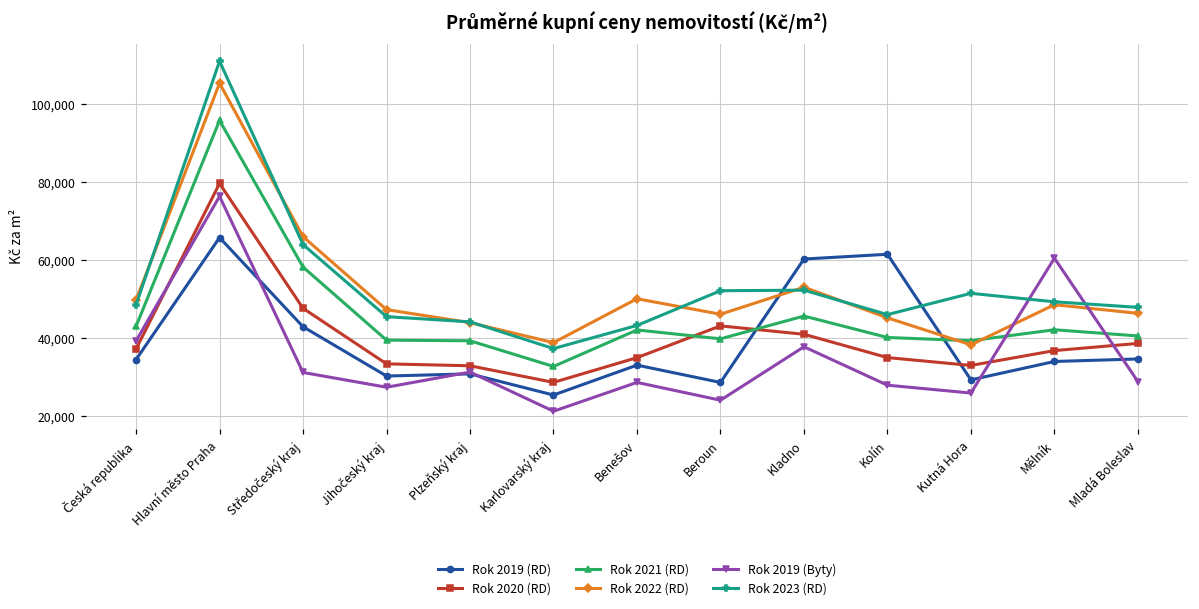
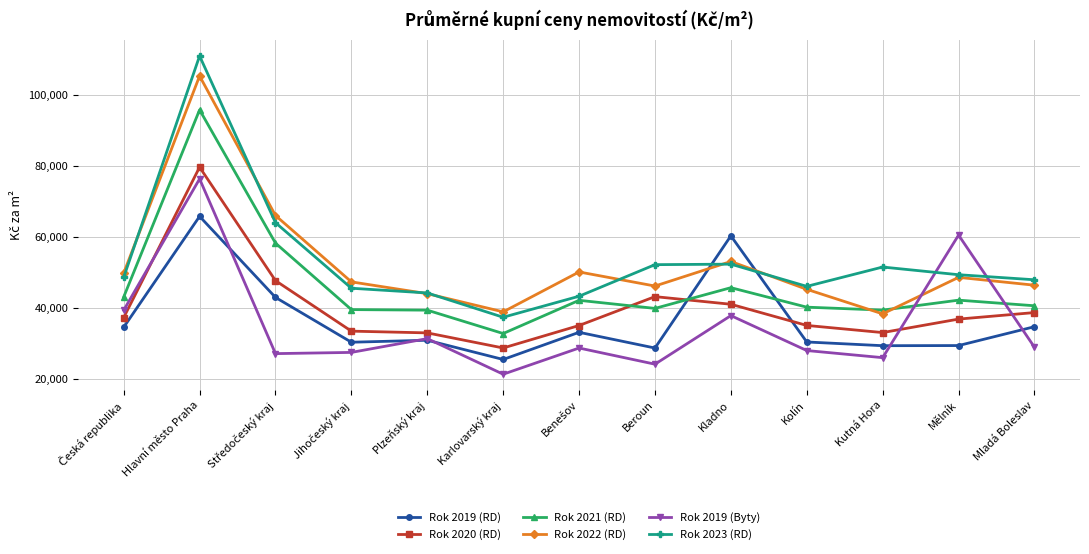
  {
    "Rok 2019 (RD)": {
      "Česká republika": "35,000",
      "Hlavní město Praha": "66,000",
      "Středočeský kraj": "43,000",
      "Jihočeský kraj": "30,000",
      "Karlovarský kraj": "25,000",
      "Benešov": "33,000",
      "Beroun": "29,000",
      "Kladno": "60,000",
-     "Kolín": "62,000",
+     "Kolín": "30,000",
      "Kutná Hora": "29,000",
-     "Mělník": "34,000",
+     "Mělník": "29,000",
      "Mladá Boleslav": "35,000"
    },
    "Rok 2020 (RD)": {
      "Česká republika": "37,000",
      "Hlavní město Praha": "80,000",
      "Středočeský kraj": "48,000",
      "Jihočeský kraj": "33,000",
      "Plzeňský kraj": "33,000",
      "Karlovarský kraj": "29,000",
      "Benešov": "35,000",
      "Beroun": "43,000",
      "Kladno": "41,000",
      "Kolín": "35,000",
      "Kutná Hora": "33,000",
      "Mělník": "37,000",
      "Mladá Boleslav": "39,000"
    },
    "Rok 2022 (RD)": {
      "Česká republika": "50,000",
      "Hlavní město Praha": "105,000",
      "Středočeský kraj": "66,000",
      "Jihočeský kraj": "47,000",
      "Karlovarský kraj": "39,000",
      "Benešov": "50,000",
      "Beroun": "46,000",
      "Kladno": "53,000",
      "Kolín": "45,000",
      "Kutná Hora": "38,000",
      "Mělník": "49,000",
      "Mladá Boleslav": "46,000"
    },
    "Rok 2019 (Byty)": {
      "Česká republika": "39,000",
      "Hlavní město Praha": "76,000",
-     "Středočeský kraj": "31,000",
+     "Středočeský kraj": "27,000",
      "Jihočeský kraj": "27,000",
      "Karlovarský kraj": "21,000",
      "Benešov": "29,000",
      "Beroun": "24,000",
      "Kladno": "38,000",
      "Kolín": "28,000",
      "Kutná Hora": "26,000",
      "Mělník": "61,000",
      "Mladá Boleslav": "29,000"
    }
  }
